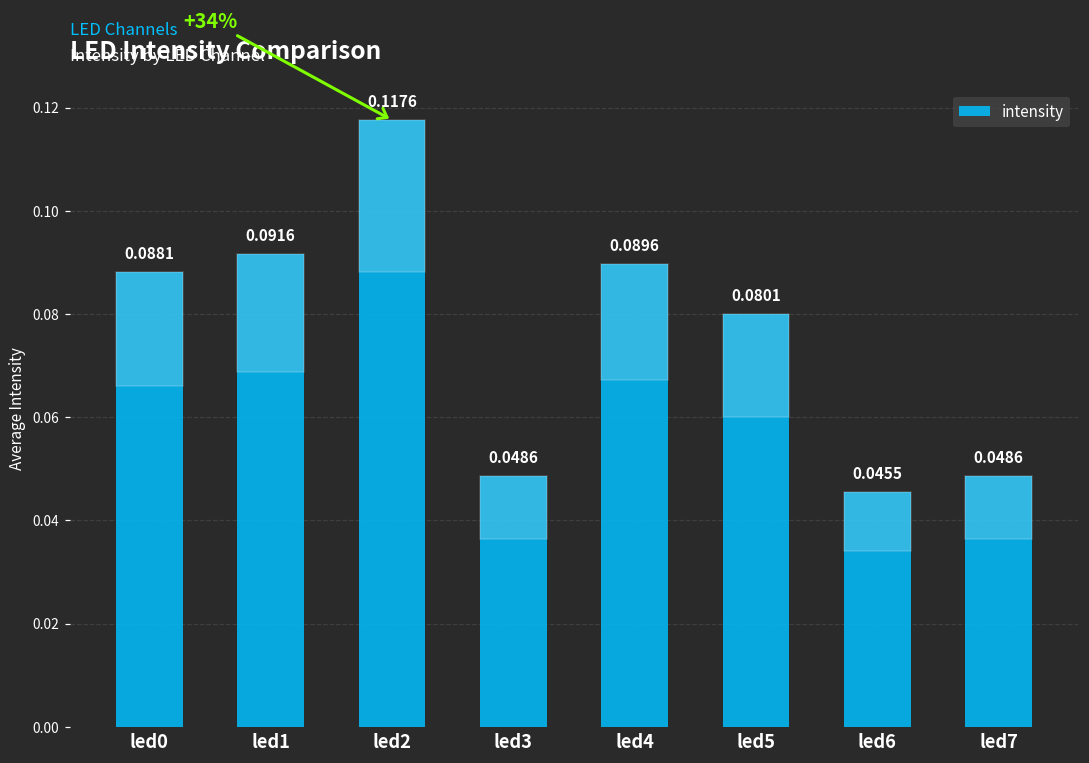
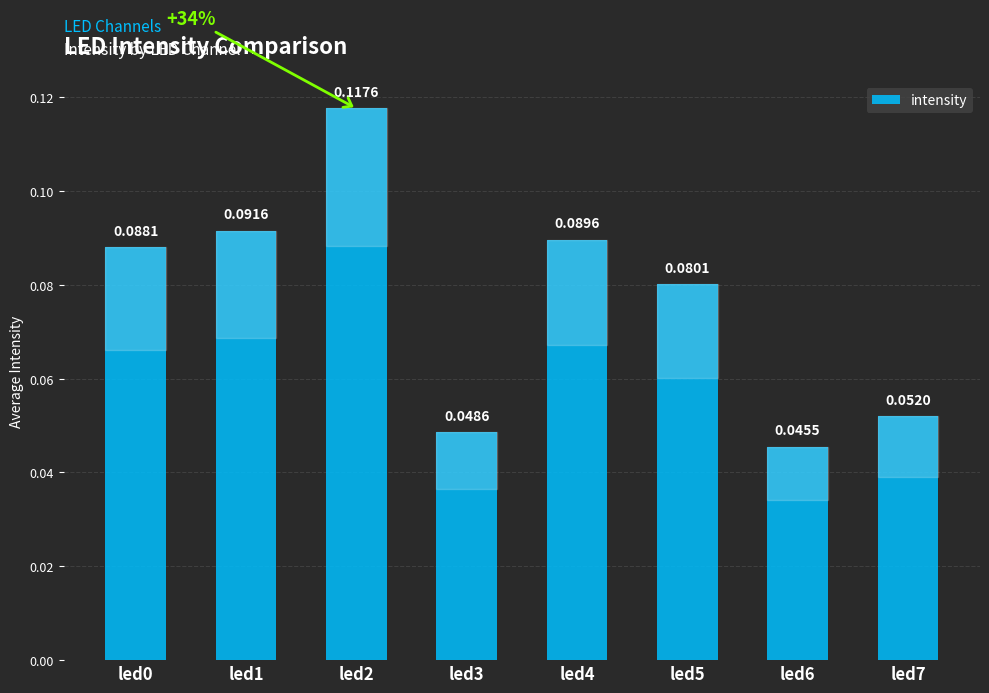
  {
    "led0": 0.0881,
    "led1": 0.0916,
    "led3": 0.0486,
    "led4": 0.0896,
    "led5": 0.0801,
    "led6": 0.0455,
-   "led7": 0.0486
+   "led7": 0.0520
  }
